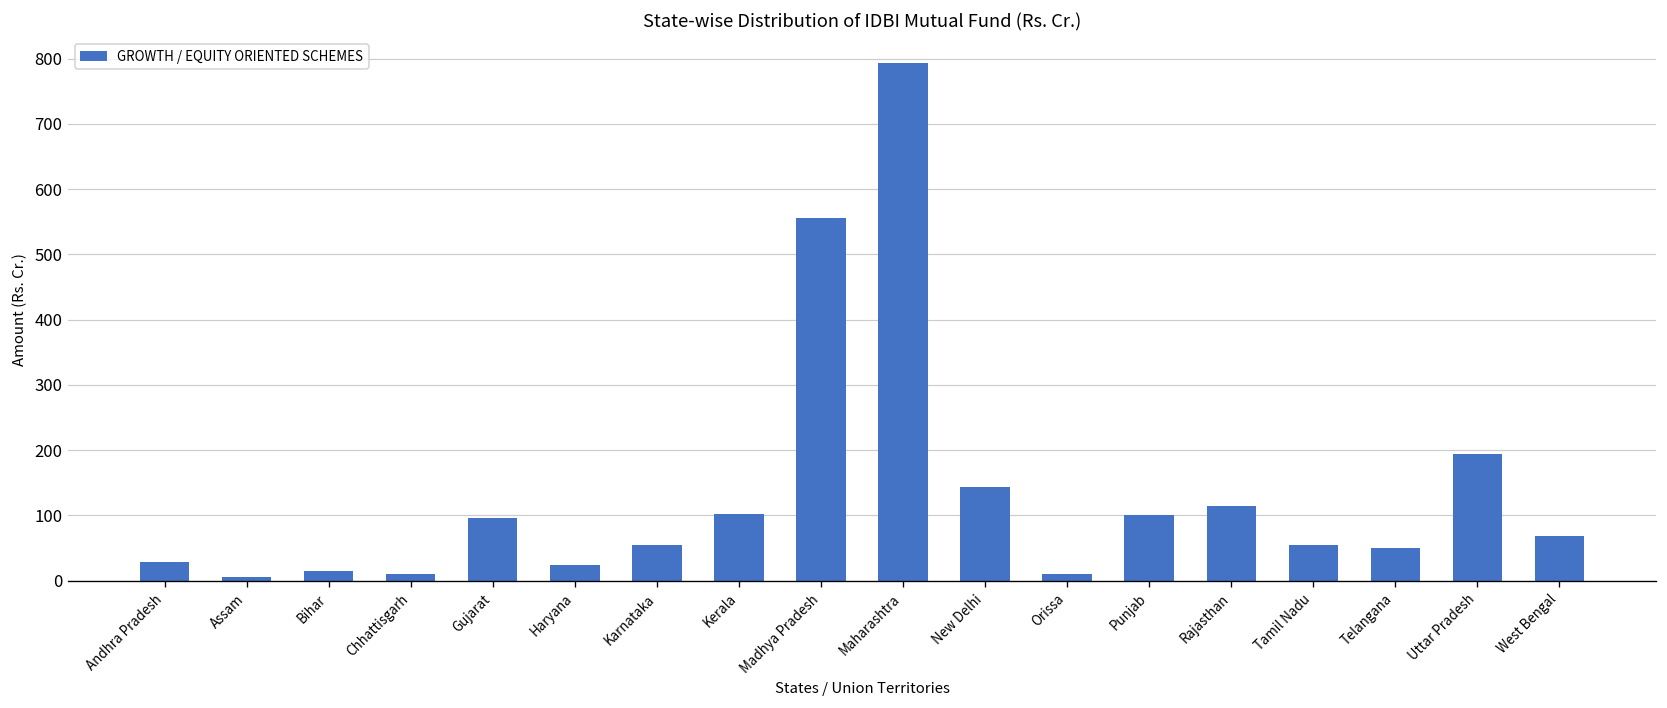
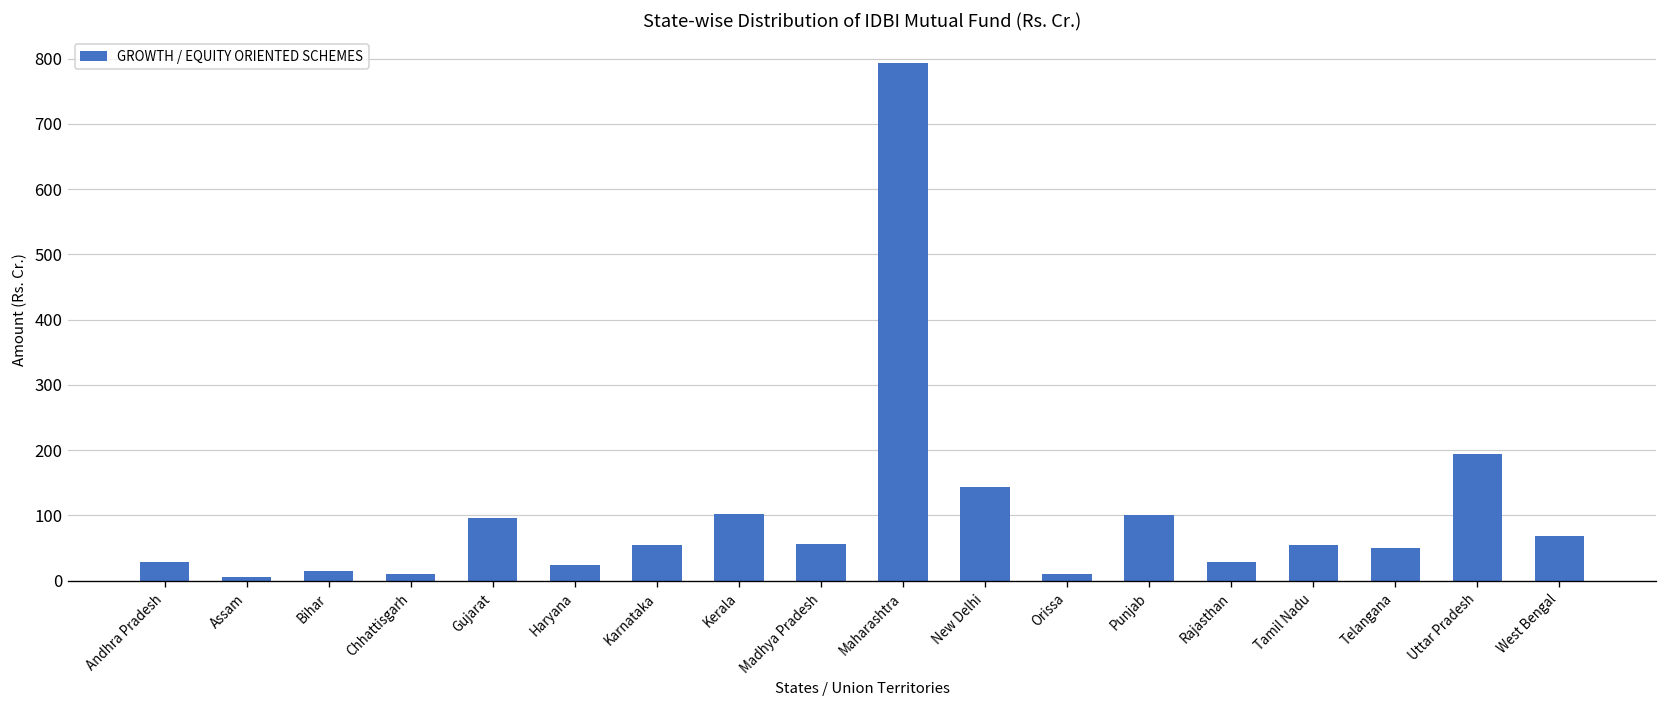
  {
    "Andhra Pradesh": 30,
    "Assam": 10,
    "Bihar": 20,
    "Chhattisgarh": 10,
    "Gujarat": 100,
    "Haryana": 20,
    "Karnataka": 50,
    "Kerala": 100,
-   "Madhya Pradesh": 560,
+   "Madhya Pradesh": 60,
    "Maharashtra": 790,
    "New Delhi": 140,
    "Orissa": 10,
    "Punjab": 100,
-   "Rajasthan": 110,
+   "Rajasthan": 30,
    "Tamil Nadu": 50,
    "Telangana": 50,
    "Uttar Pradesh": 190,
    "West Bengal": 70
  }
